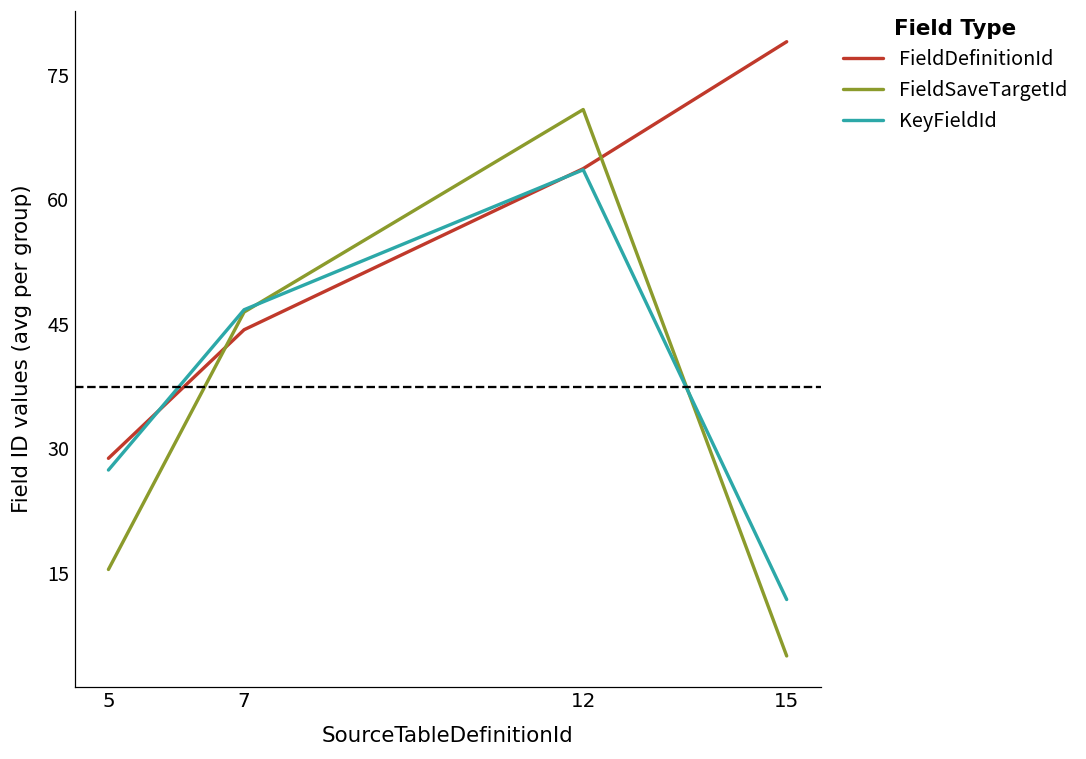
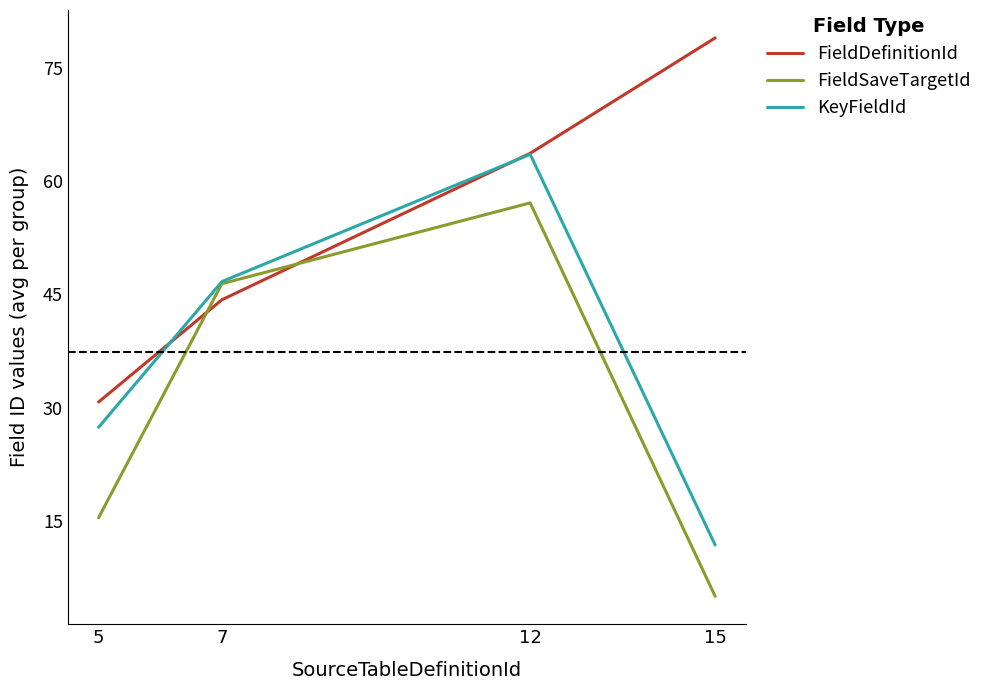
  {
    "FieldDefinitionId": {
-     "5": 29,
+     "5": 31,
      "7": 44,
      "15": 79
    },
    "FieldSaveTargetId": {
      "5": 15,
-     "12": 71,
+     "12": 57,
      "15": 5
    },
    "KeyFieldId": {
      "5": 27,
      "15": 12
    }
  }
